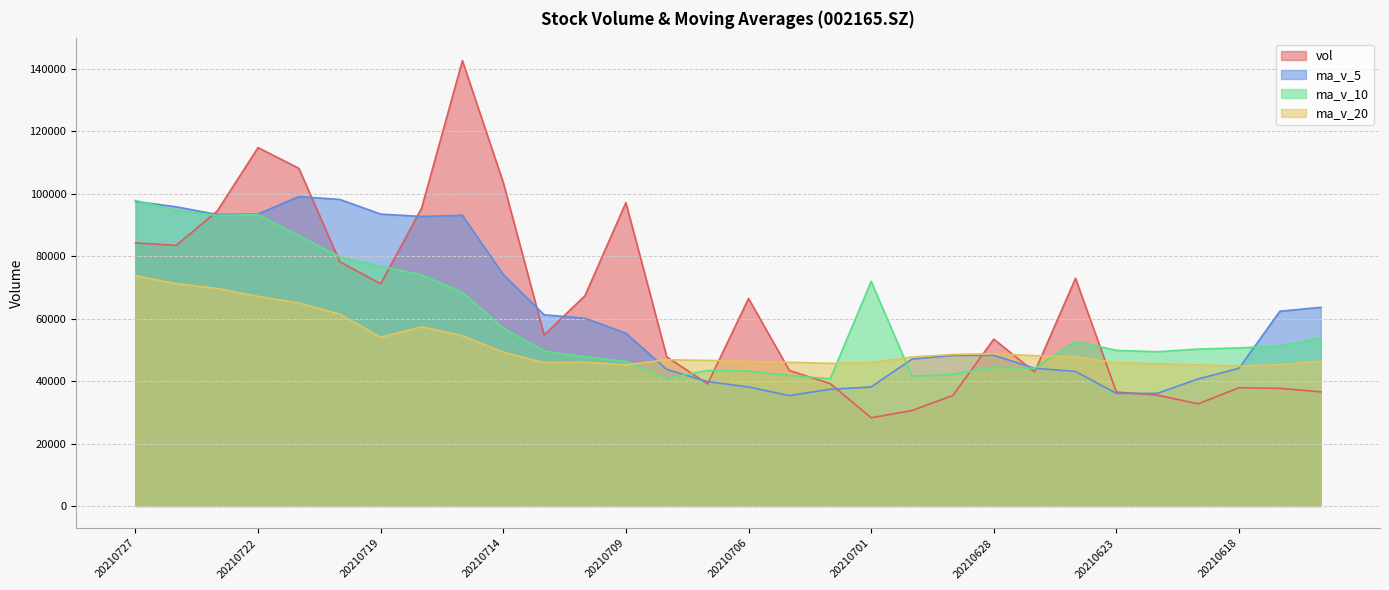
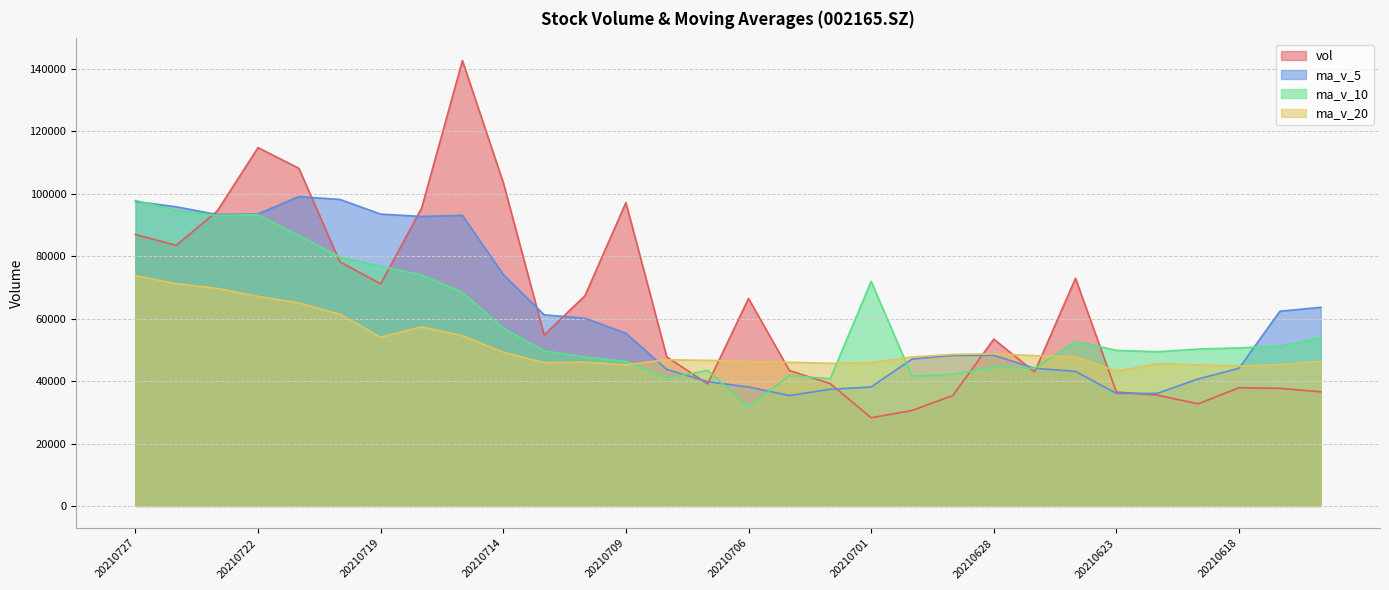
  {
    "vol": {
-     "20210727": 84000,
+     "20210727": 87000,
      "20210722": 115000,
      "20210719": 71000,
      "20210714": 104000,
      "20210709": 97000,
      "20210706": 66000,
      "20210701": 28000,
      "20210628": 53000,
      "20210618": 38000
    },
    "ma_v_5": {
      "20210719": 94000,
      "20210714": 74000,
      "20210709": 55000,
      "20210706": 38000,
      "20210701": 38000
    },
    "ma_v_10": {
      "20210719": 77000,
      "20210714": 57000,
      "20210709": 46000,
-     "20210706": 43000,
+     "20210706": 32000,
      "20210701": 72000,
      "20210628": 44000,
      "20210623": 50000,
      "20210618": 51000
    },
    "ma_v_20": {
      "20210727": 74000,
      "20210722": 67000,
      "20210719": 54000,
      "20210714": 49000,
      "20210709": 45000,
      "20210706": 46000,
      "20210701": 46000,
-     "20210623": 46000
+     "20210623": 43000
    }
  }
